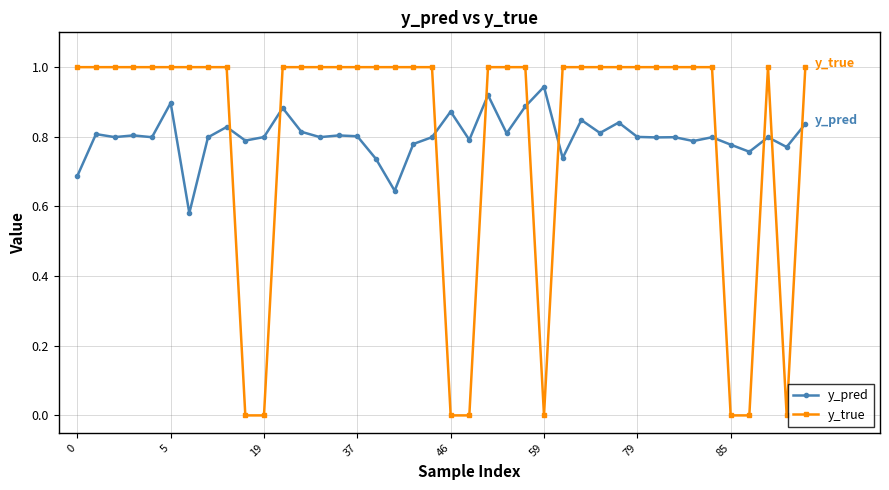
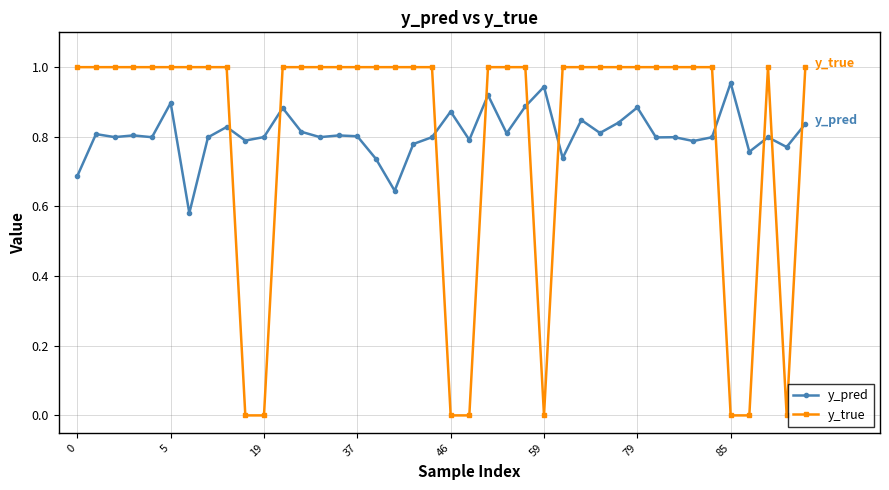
  {
    "y_pred": {
      "0": 0.69,
      "5": 0.90,
      "46": 0.87,
      "59": 0.94,
-     "79": 0.80,
-     "85": 0.78
+     "79": 0.88,
+     "85": 0.95
    },
    "y_true": {
      "0": 1.00,
      "5": 1.00,
      "46": 0.00,
      "59": 0.00,
      "79": 1.00,
      "85": 0.00
    }
  }
